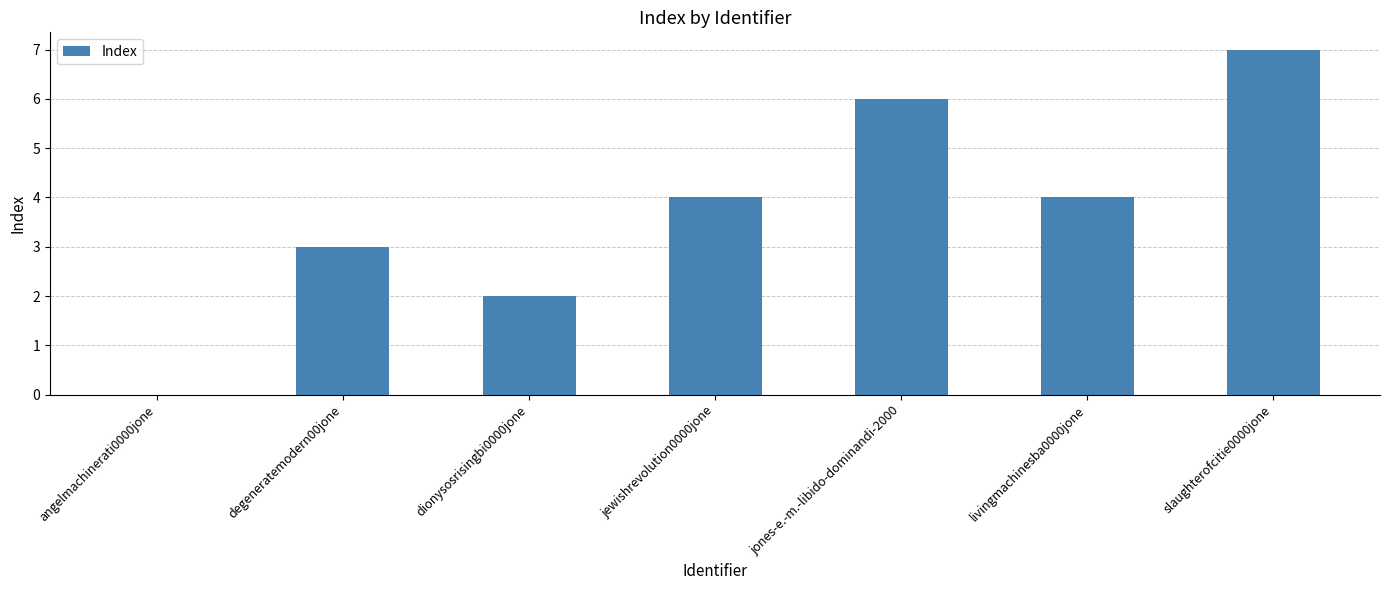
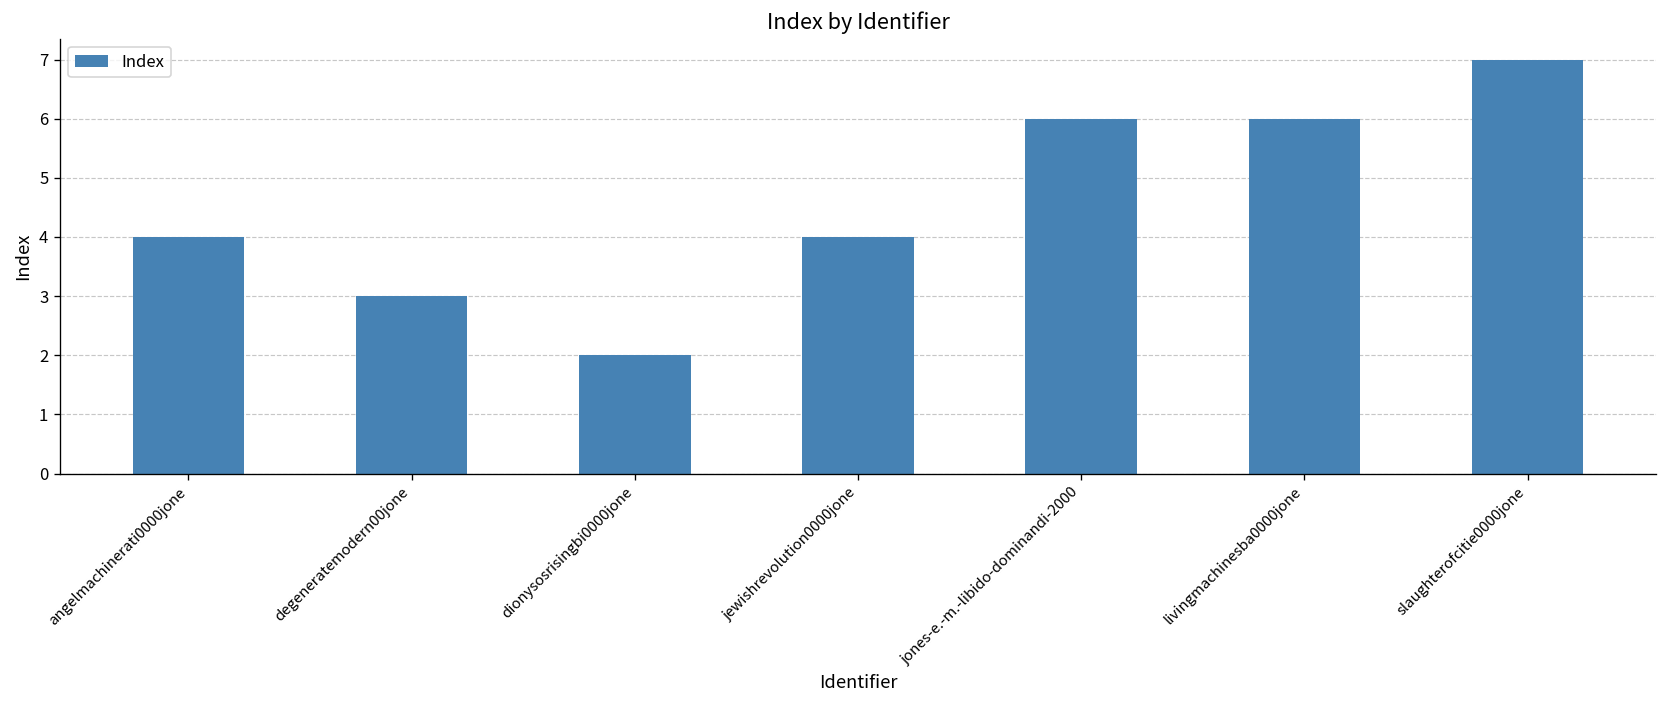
  {
-   "angelmachinerati0000jone": 0,
+   "angelmachinerati0000jone": 4,
    "degeneratemodern00jone": 3,
    "dionysosrisingbi0000jone": 2,
    "jewishrevolution0000jone": 4,
    "jones-e.-m.-libido-dominandi-2000": 6,
-   "livingmachinesba0000jone": 4,
+   "livingmachinesba0000jone": 6,
    "slaughterofcitie0000jone": 7
  }
